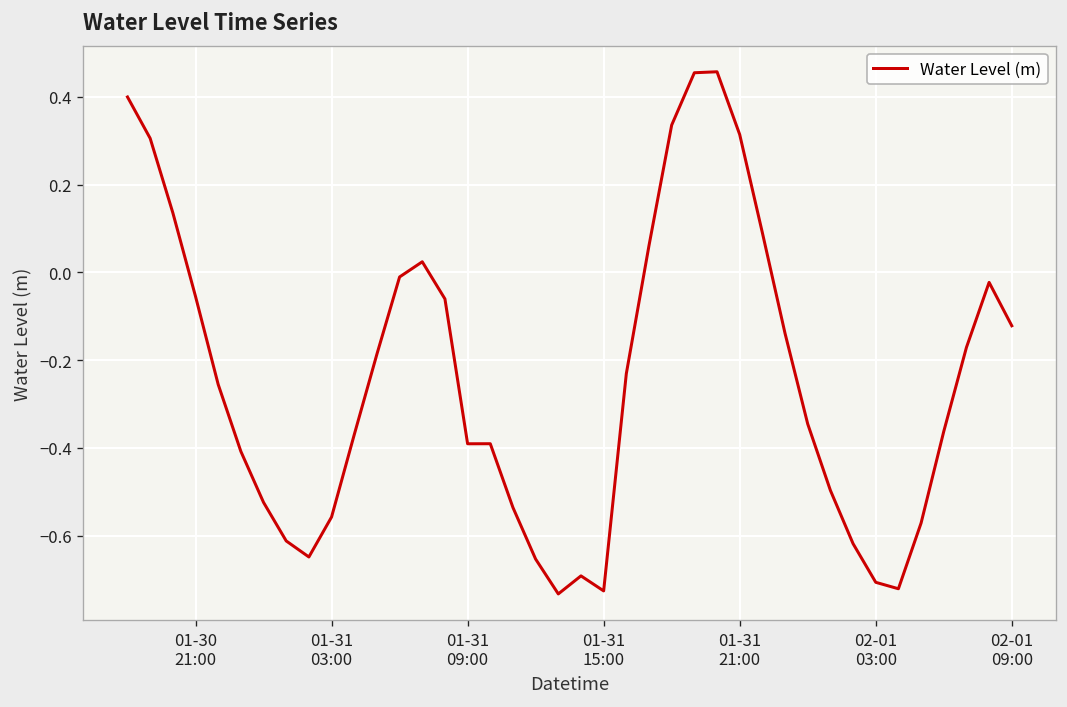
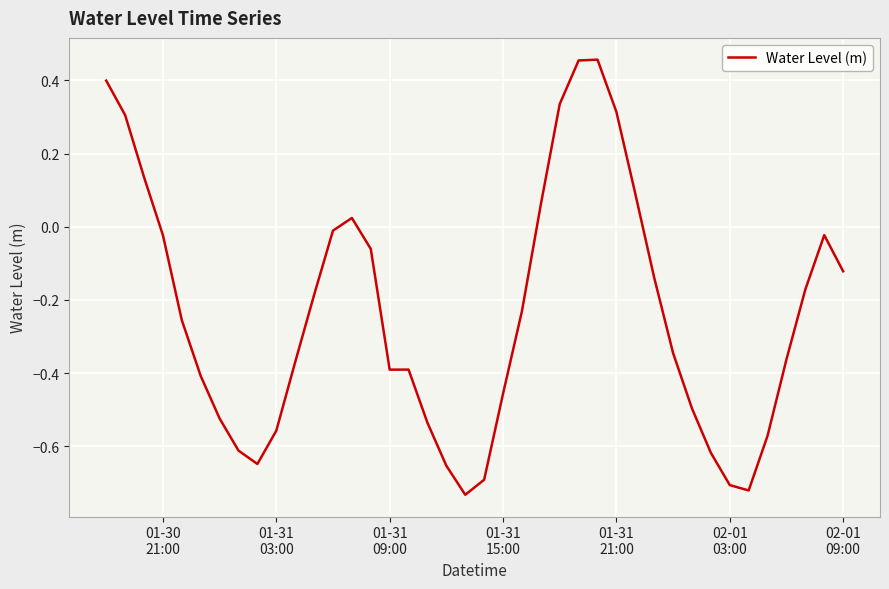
  {
-   "01-30 21:00": -0.05,
+   "01-30 21:00": -0.02,
    "01-31 03:00": -0.56,
    "01-31 09:00": -0.39,
-   "01-31 15:00": -0.73,
+   "01-31 15:00": -0.46,
    "01-31 21:00": 0.31,
    "02-01 03:00": -0.71,
    "02-01 09:00": -0.12
  }
